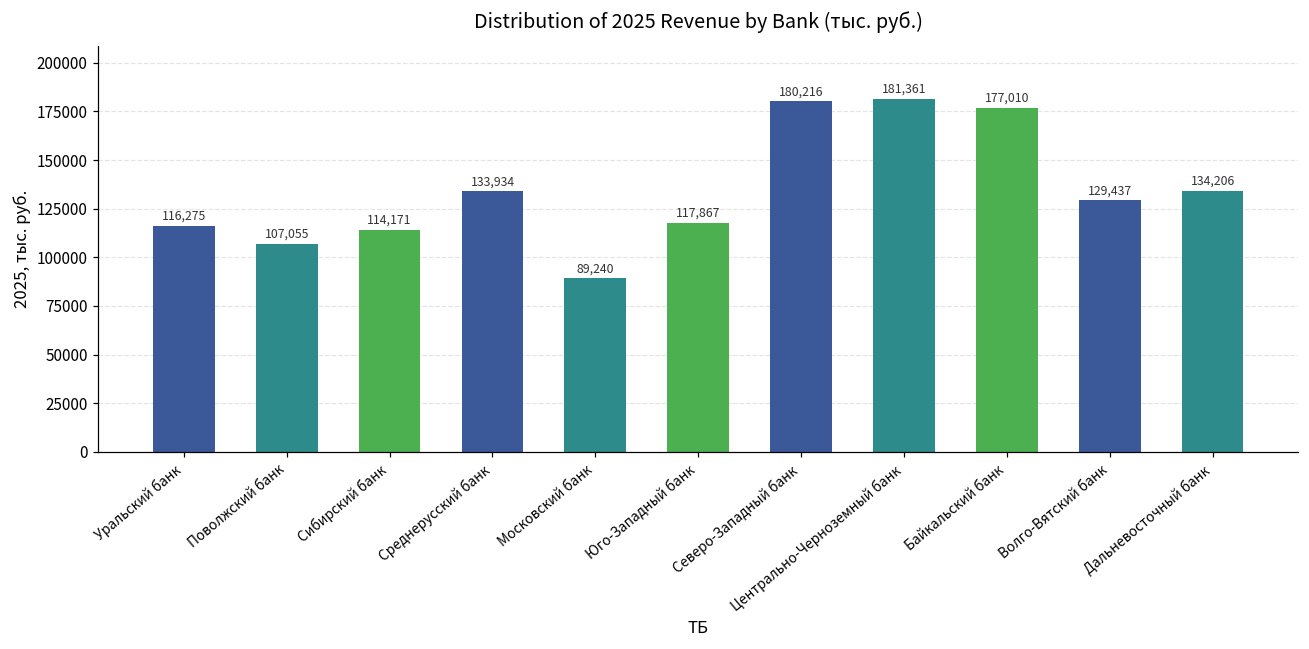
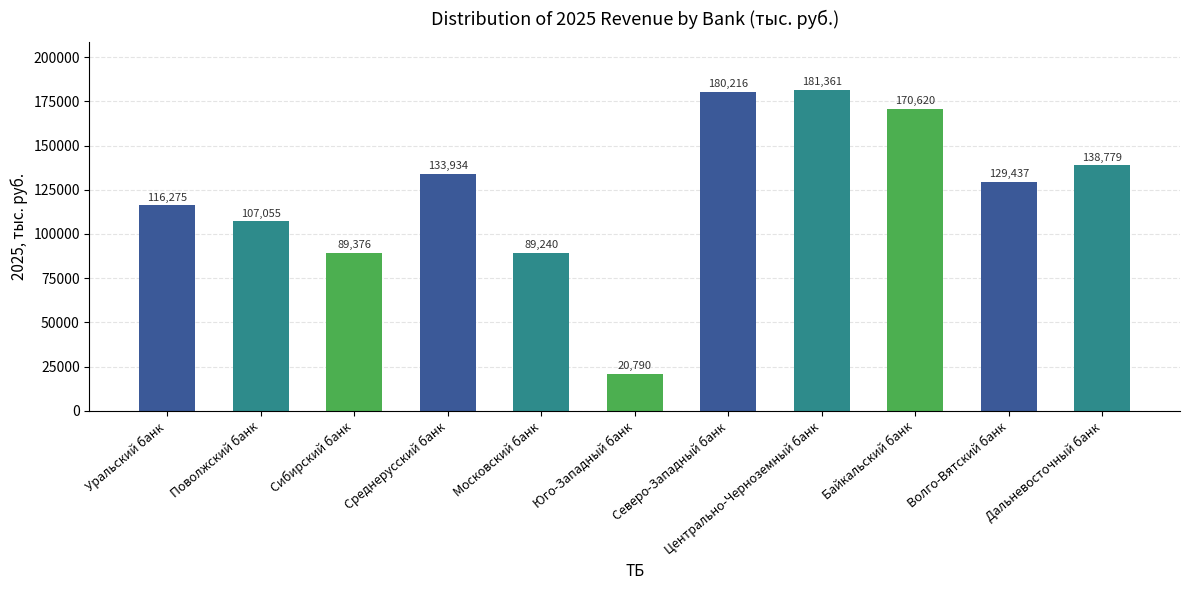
  {
    "Уральский банк": "116,275",
    "Поволжский банк": "107,055",
-   "Сибирский банк": "114,171",
+   "Сибирский банк": "89,376",
    "Среднерусский банк": "133,934",
    "Московский банк": "89,240",
-   "Юго-Западный банк": "117,867",
+   "Юго-Западный банк": "20,790",
    "Северо-Западный банк": "180,216",
    "Центрально-Черноземный банк": "181,361",
-   "Байкальский банк": "177,010",
+   "Байкальский банк": "170,620",
    "Волго-Вятский банк": "129,437",
-   "Дальневосточный банк": "134,206"
+   "Дальневосточный банк": "138,779"
  }
